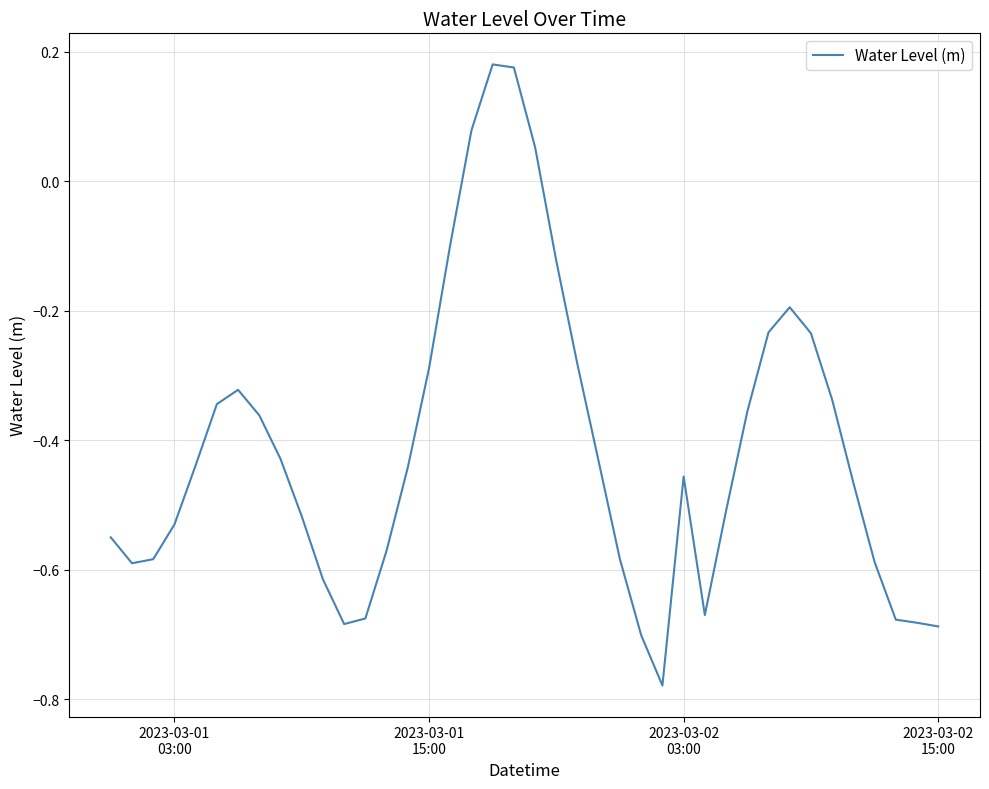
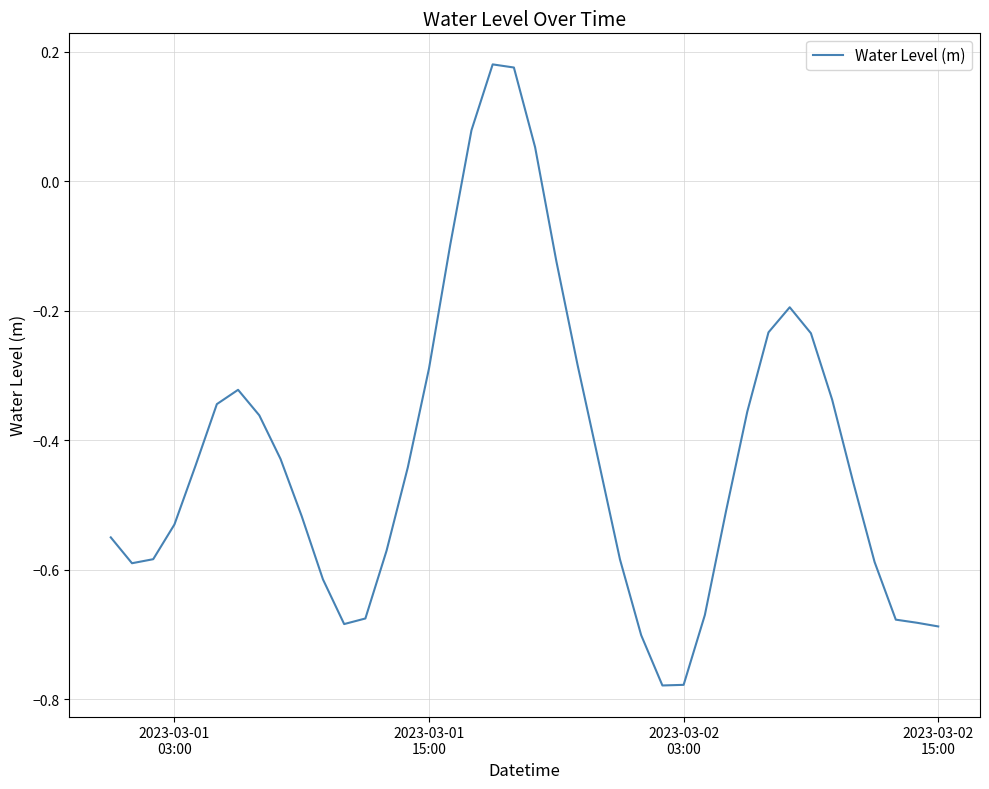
  {
    "2023-03-01 03:00": -0.53,
    "2023-03-01 15:00": -0.29,
-   "2023-03-02 03:00": -0.46,
+   "2023-03-02 03:00": -0.78,
    "2023-03-02 15:00": -0.69
  }
